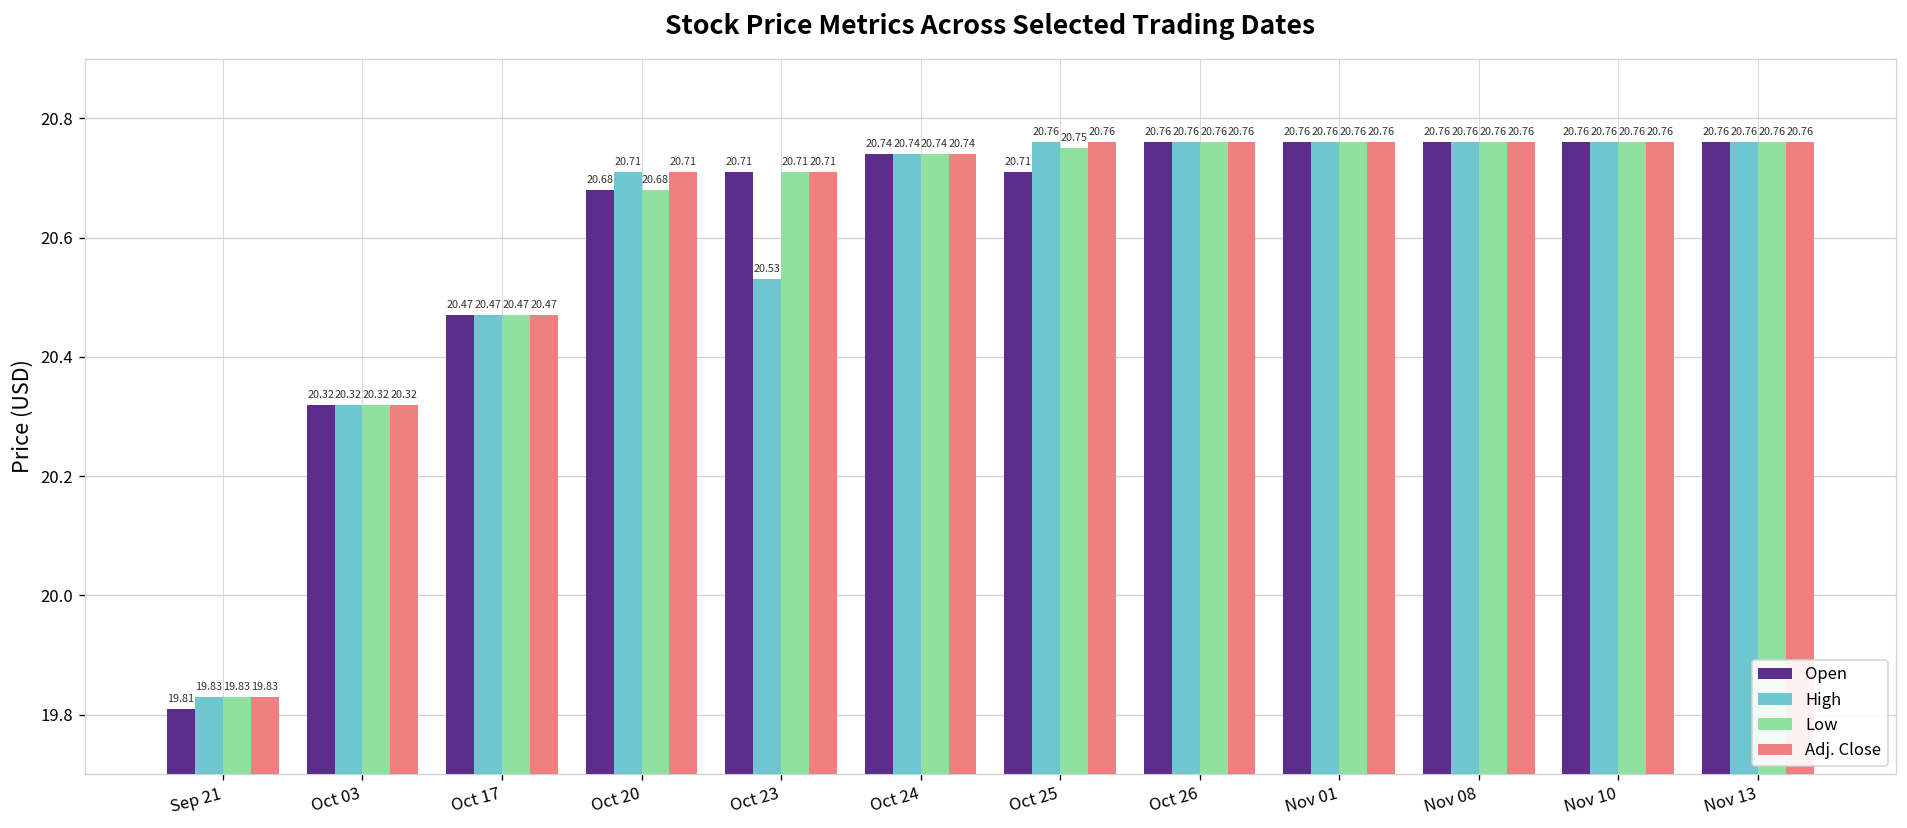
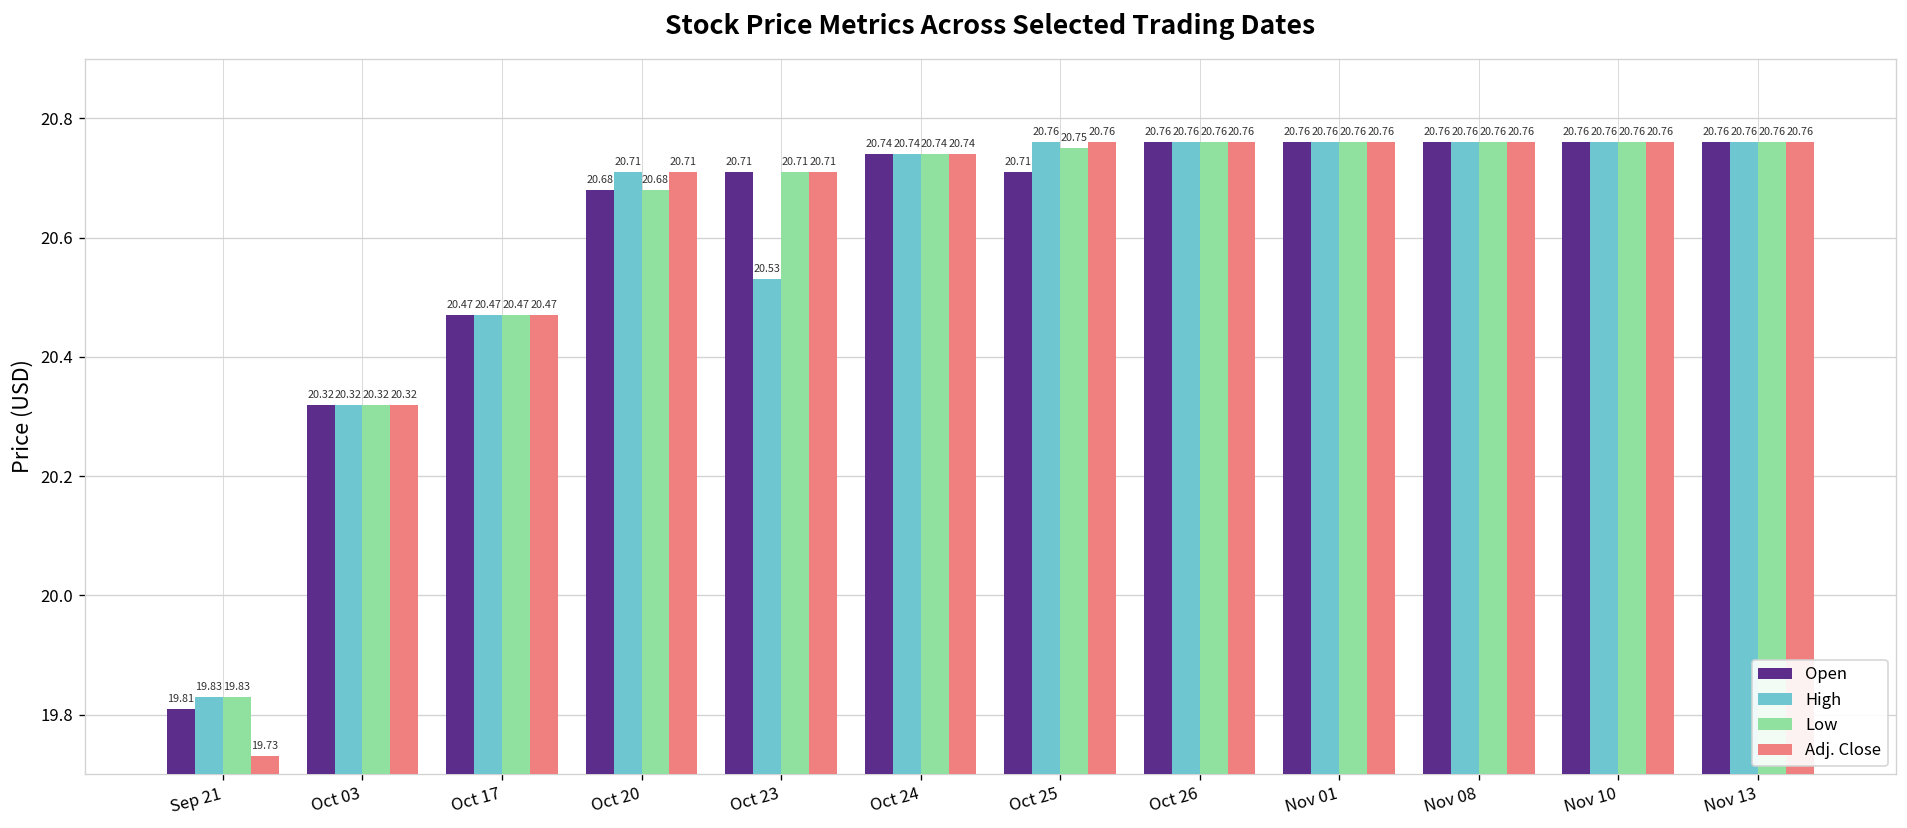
  {
    "Open": {
      "Sep 21": 19.81,
      "Oct 03": 20.32,
      "Oct 17": 20.47,
      "Oct 20": 20.68,
      "Oct 23": 20.71,
      "Oct 24": 20.74,
      "Oct 25": 20.71,
      "Oct 26": 20.76,
      "Nov 01": 20.76,
      "Nov 08": 20.76,
      "Nov 10": 20.76,
      "Nov 13": 20.76
    },
    "High": {
      "Sep 21": 19.83,
      "Oct 03": 20.32,
      "Oct 17": 20.47,
      "Oct 20": 20.71,
      "Oct 23": 20.53,
      "Oct 24": 20.74,
      "Oct 25": 20.76,
      "Oct 26": 20.76,
      "Nov 01": 20.76,
      "Nov 08": 20.76,
      "Nov 10": 20.76,
      "Nov 13": 20.76
    },
    "Low": {
      "Sep 21": 19.83,
      "Oct 03": 20.32,
      "Oct 17": 20.47,
      "Oct 20": 20.68,
      "Oct 23": 20.71,
      "Oct 24": 20.74,
      "Oct 25": 20.75,
      "Oct 26": 20.76,
      "Nov 01": 20.76,
      "Nov 08": 20.76,
      "Nov 10": 20.76,
      "Nov 13": 20.76
    },
    "Adj. Close": {
-     "Sep 21": 19.83,
+     "Sep 21": 19.73,
      "Oct 03": 20.32,
      "Oct 17": 20.47,
      "Oct 20": 20.71,
      "Oct 23": 20.71,
      "Oct 24": 20.74,
      "Oct 25": 20.76,
      "Oct 26": 20.76,
      "Nov 01": 20.76,
      "Nov 08": 20.76,
      "Nov 10": 20.76,
      "Nov 13": 20.76
    }
  }
